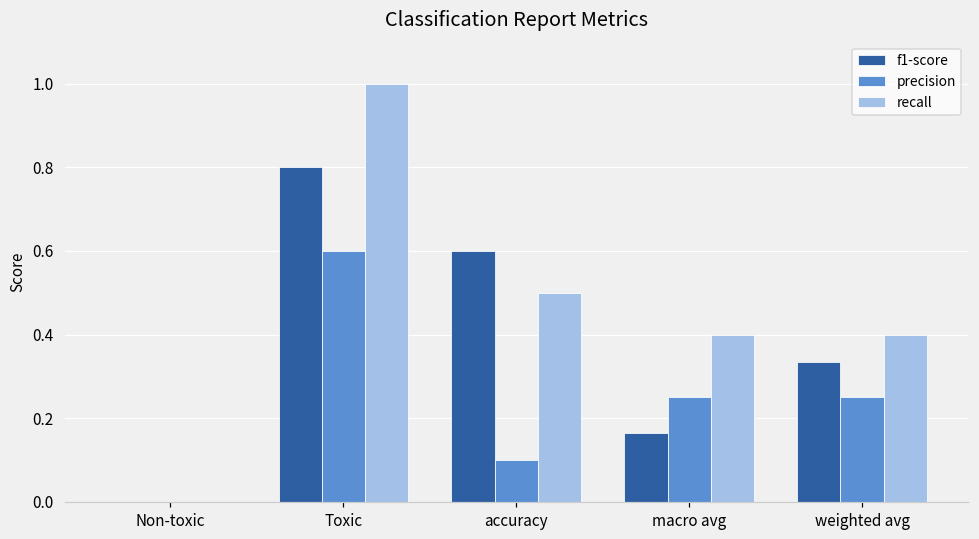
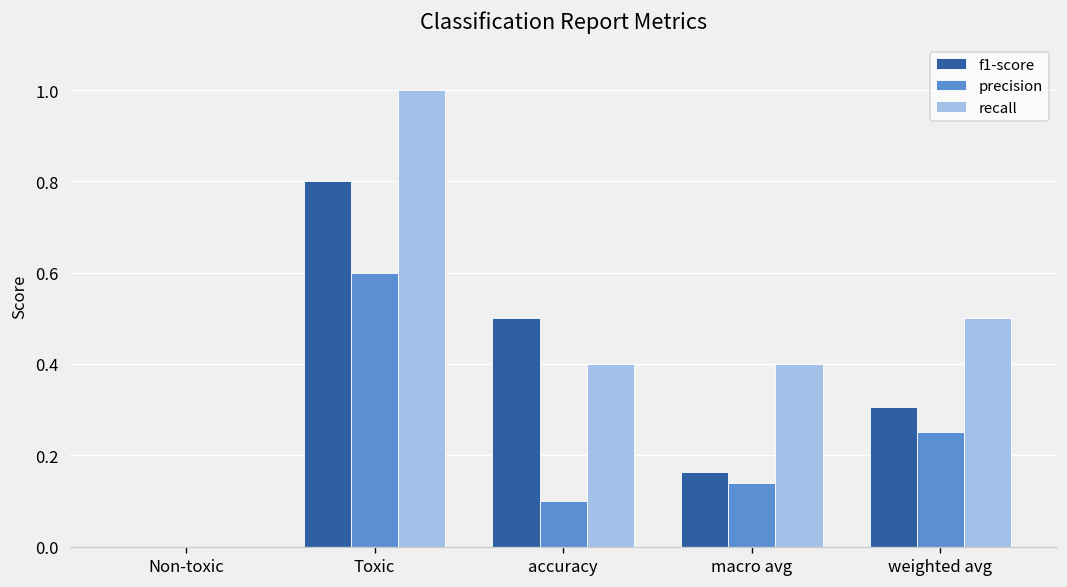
  {
    "f1-score": {
      "Non-toxic": 0.00,
      "Toxic": 0.80,
-     "accuracy": 0.6,
+     "accuracy": 0.5,
      "macro avg": 0.16,
-     "weighted avg": 0.33
+     "weighted avg": 0.30
    },
    "precision": {
      "Non-toxic": 0.00,
      "Toxic": 0.60,
      "accuracy": 0.10,
-     "macro avg": 0.25,
+     "macro avg": 0.14,
      "weighted avg": 0.25
    },
    "recall": {
      "Non-toxic": 0.0,
      "Toxic": 1.0,
-     "accuracy": 0.5,
+     "accuracy": 0.4,
      "macro avg": 0.4,
-     "weighted avg": 0.4
+     "weighted avg": 0.5
    }
  }
